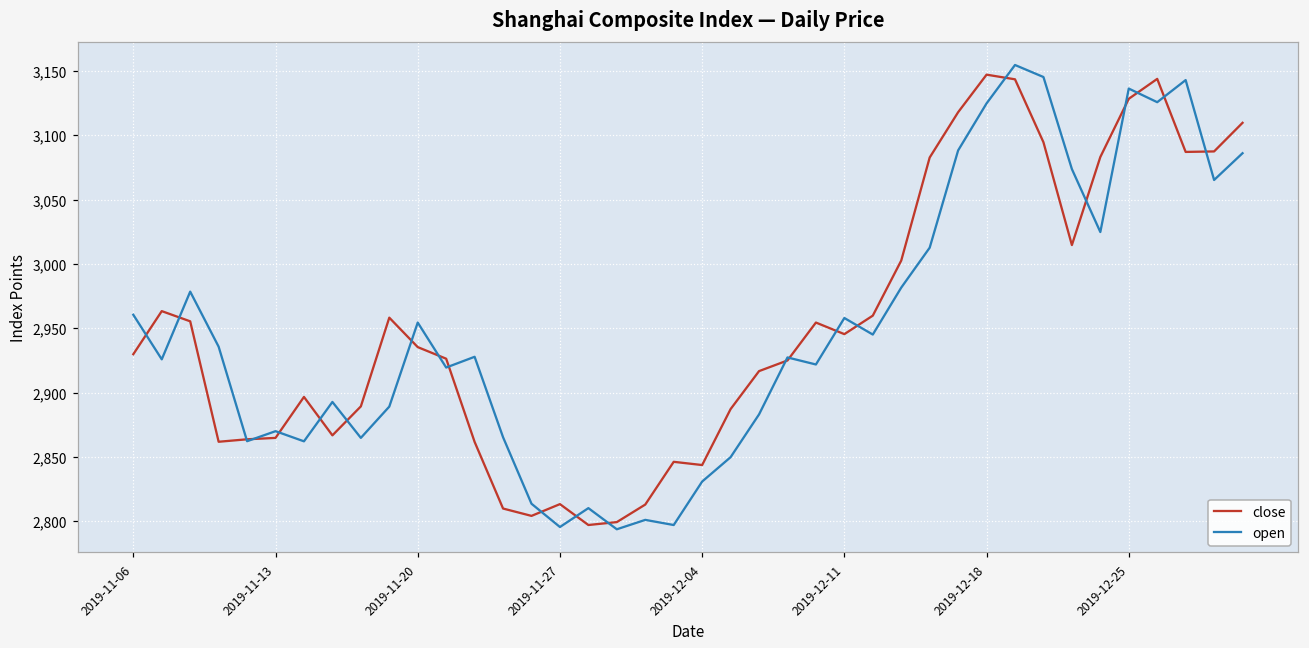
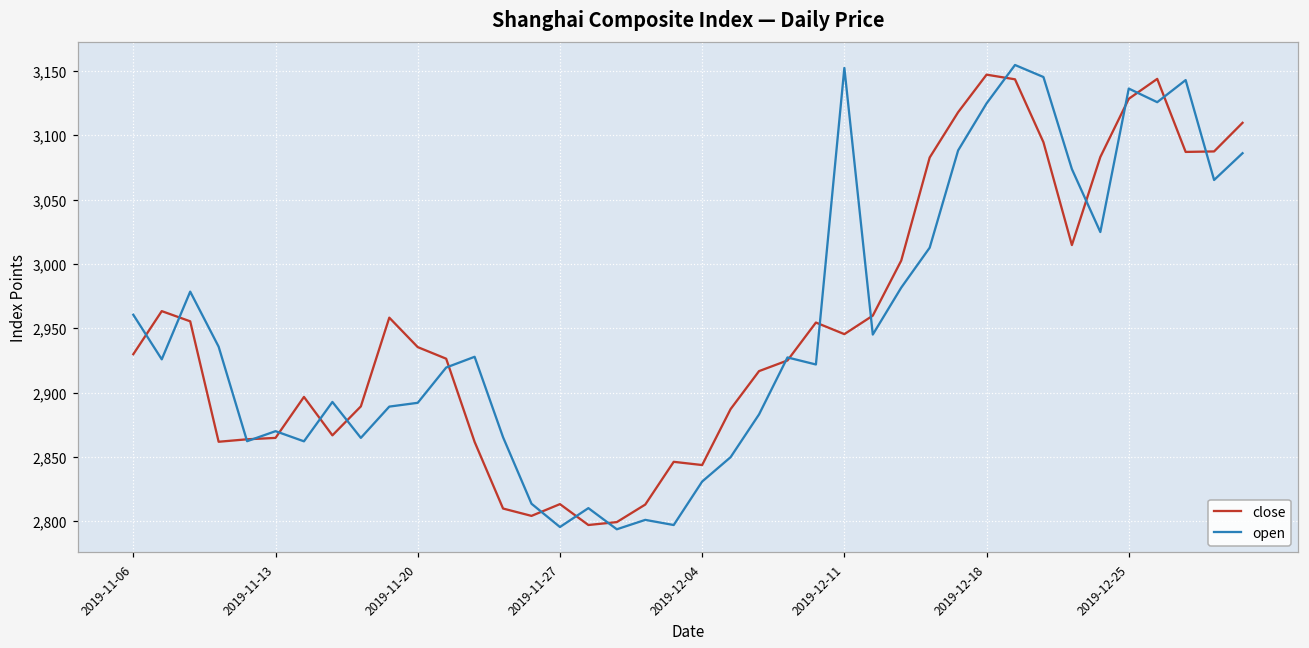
  {
    "close": {
      "2019-11-06": "2,930",
      "2019-11-13": "2,865",
      "2019-11-20": "2,935",
      "2019-11-27": "2,813",
      "2019-12-04": "2,844",
      "2019-12-11": "2,945",
      "2019-12-18": "3,147",
      "2019-12-25": "3,128"
    },
    "open": {
      "2019-11-06": "2,960",
      "2019-11-13": "2,870",
-     "2019-11-20": "2,954",
+     "2019-11-20": "2,892",
      "2019-11-27": "2,796",
      "2019-12-04": "2,831",
-     "2019-12-11": "2,958",
+     "2019-12-11": "3,152",
      "2019-12-18": "3,125",
      "2019-12-25": "3,136"
    }
  }
